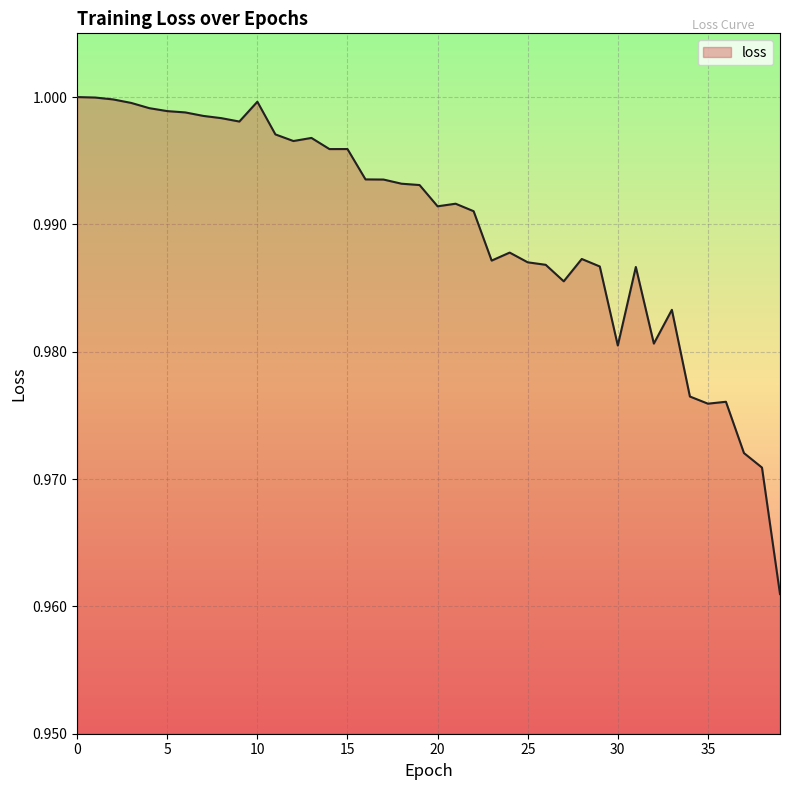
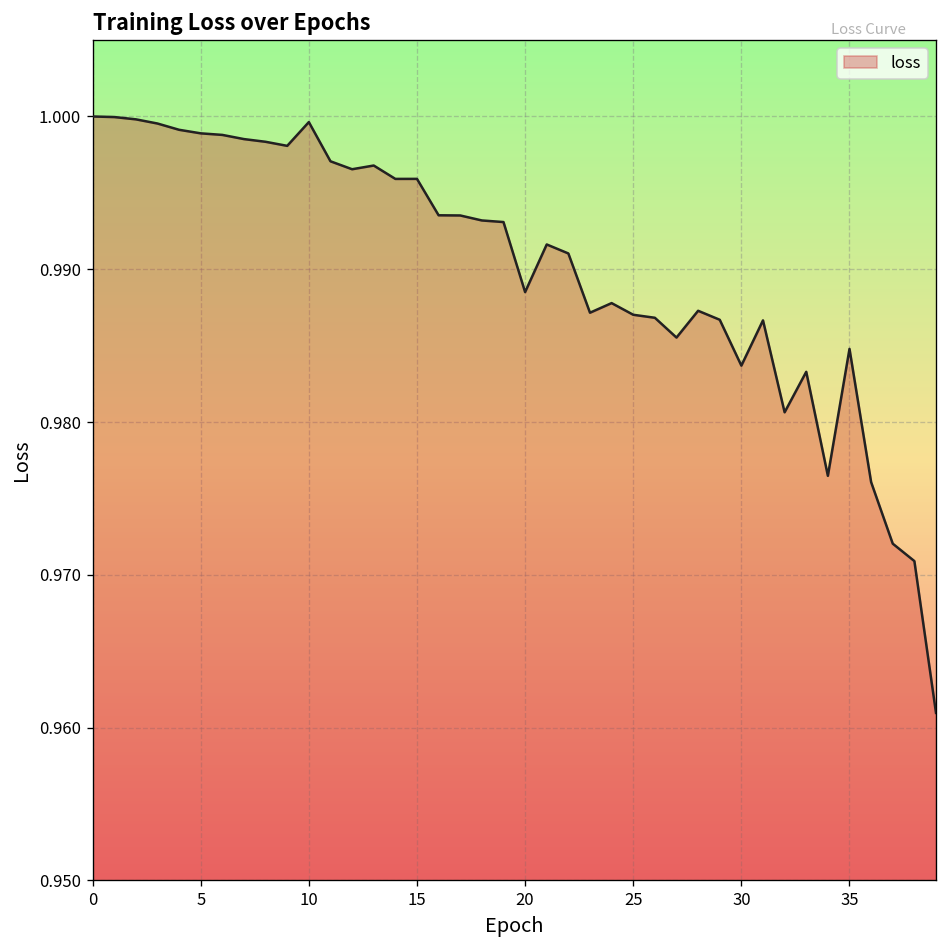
  {
    "0": 1.0000,
    "5": 0.9989,
    "10": 0.9996,
    "15": 0.9959,
-   "20": 0.9914,
+   "20": 0.9885,
    "25": 0.9870,
-   "30": 0.9805,
-   "35": 0.9759
+   "30": 0.9837,
+   "35": 0.9848
  }
